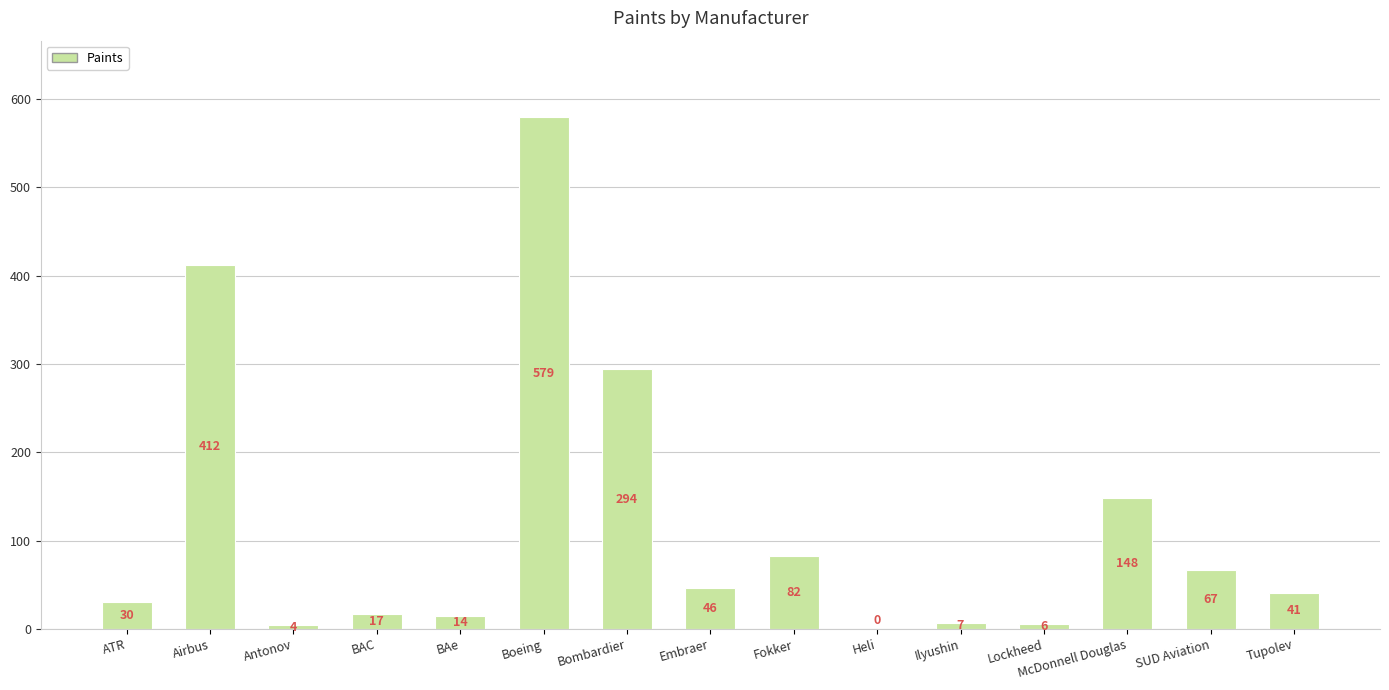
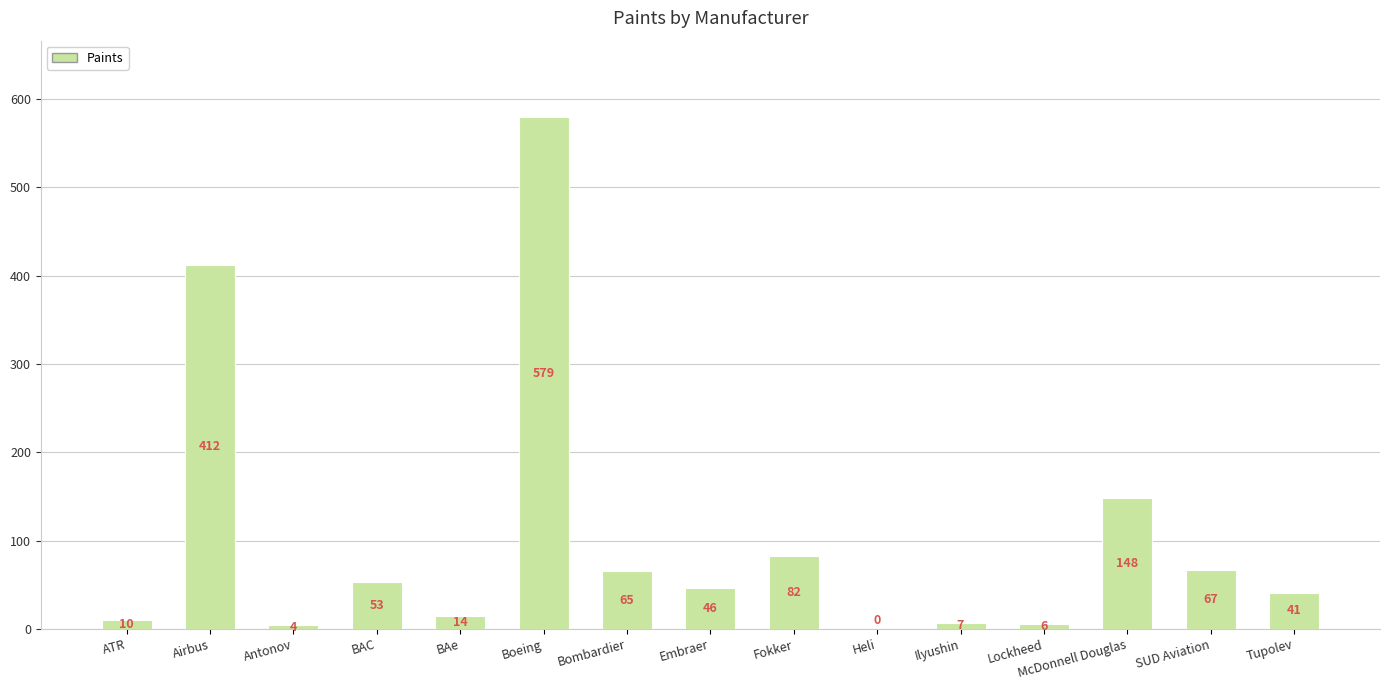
  {
-   "ATR": 30,
+   "ATR": 10,
    "Airbus": 412,
    "Antonov": 4,
-   "BAC": 17,
+   "BAC": 53,
    "BAe": 14,
    "Boeing": 579,
-   "Bombardier": 294,
+   "Bombardier": 65,
    "Embraer": 46,
    "Fokker": 82,
    "Heli": 0,
    "Ilyushin": 7,
    "Lockheed": 6,
    "McDonnell Douglas": 148,
    "SUD Aviation": 67,
    "Tupolev": 41
  }
